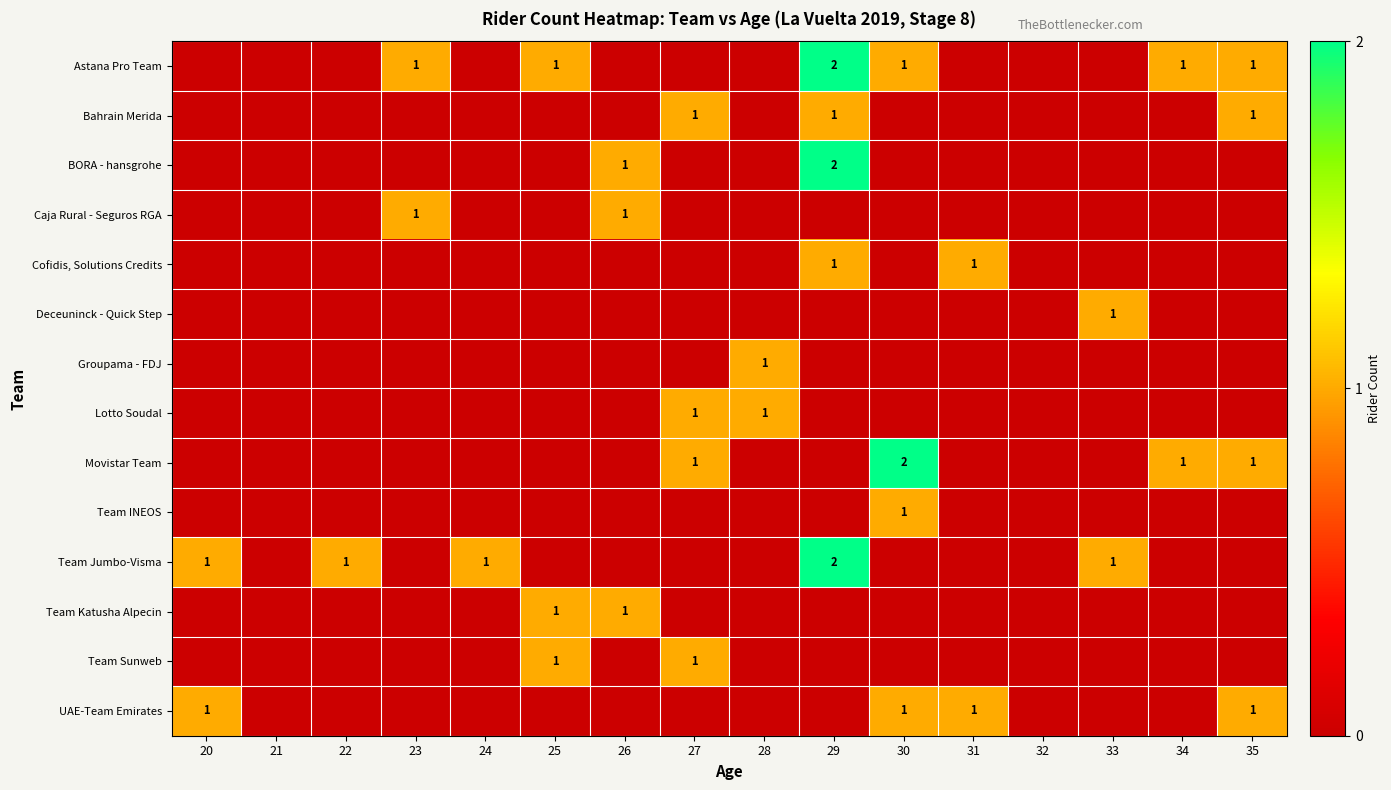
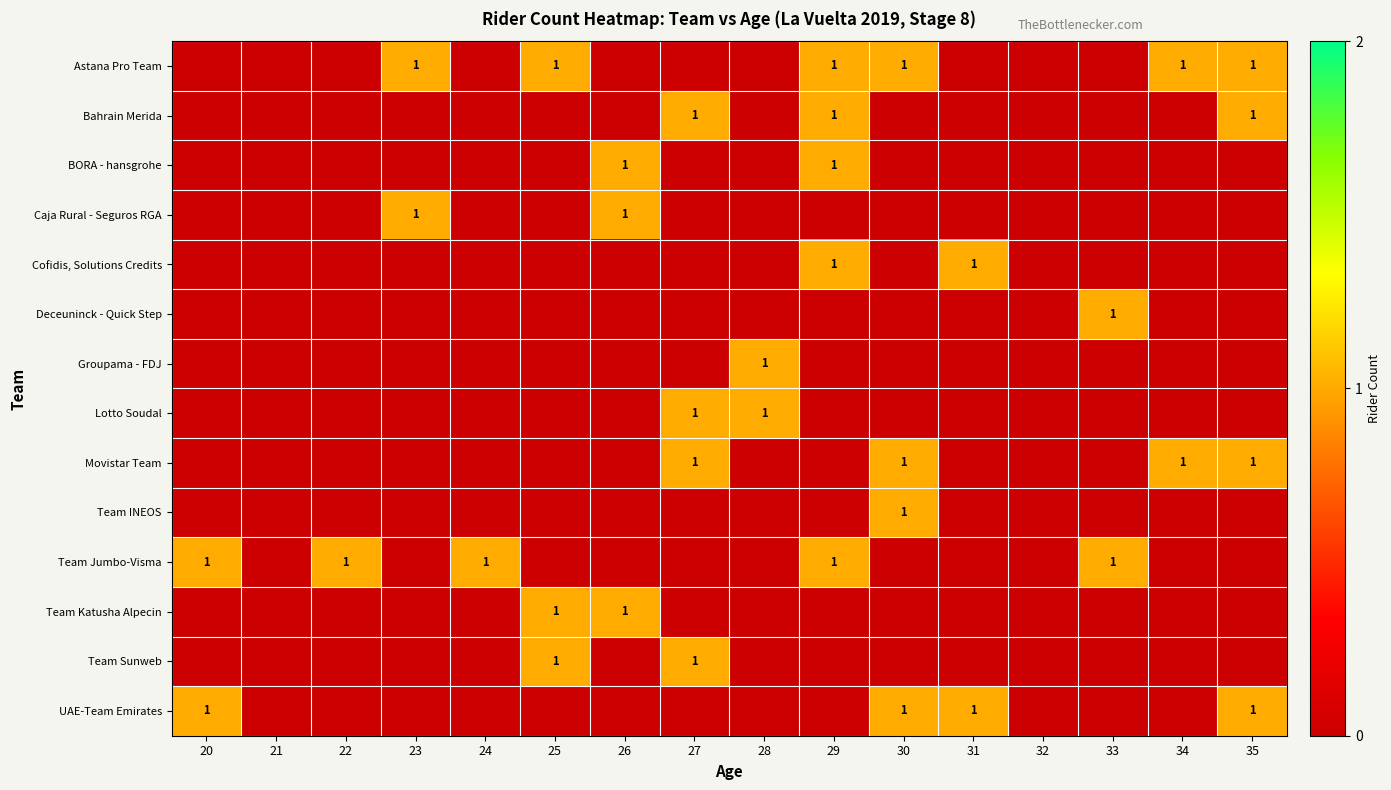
  {
    "Astana Pro Team": {
      "23": 1,
      "25": 1,
-     "29": 2,
+     "29": 1,
      "30": 1,
      "34": 1,
      "35": 1
    },
    "Bahrain Merida": {
      "27": 1,
      "29": 1,
      "35": 1
    },
    "BORA - hansgrohe": {
      "26": 1,
-     "29": 2
+     "29": 1
    },
    "Caja Rural - Seguros RGA": {
      "23": 1,
      "26": 1
    },
    "Cofidis, Solutions Credits": {
      "29": 1,
      "31": 1
    },
    "Deceuninck - Quick Step": {
      "33": 1
    },
    "Groupama - FDJ": {
      "28": 1
    },
    "Lotto Soudal": {
      "27": 1,
      "28": 1
    },
    "Movistar Team": {
      "27": 1,
-     "30": 2,
+     "30": 1,
      "34": 1,
      "35": 1
    },
    "Team INEOS": {
      "30": 1
    },
    "Team Jumbo-Visma": {
      "20": 1,
      "22": 1,
      "24": 1,
-     "29": 2,
+     "29": 1,
      "33": 1
    },
    "Team Katusha Alpecin": {
      "25": 1,
      "26": 1
    },
    "Team Sunweb": {
      "25": 1,
      "27": 1
    },
    "UAE-Team Emirates": {
      "20": 1,
      "30": 1,
      "31": 1,
      "35": 1
    }
  }
